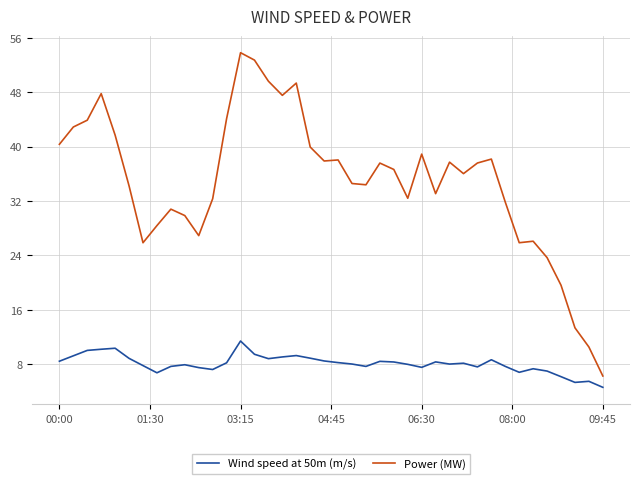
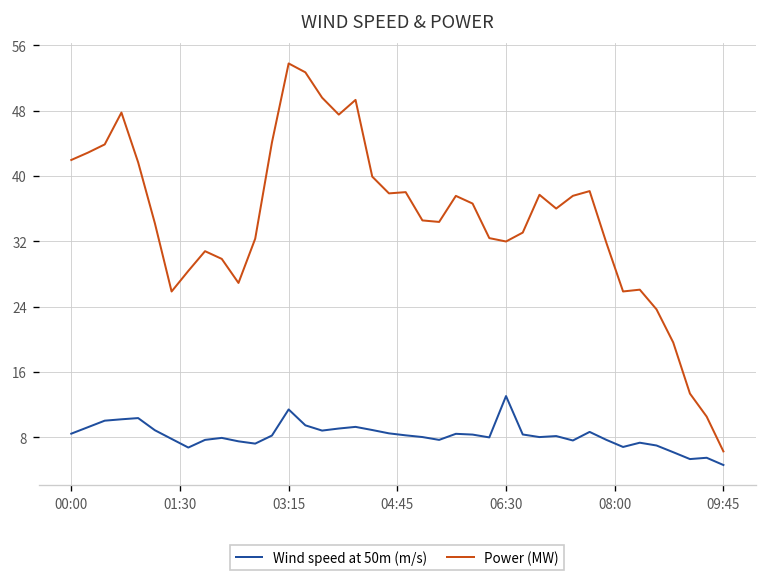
  {
    "Wind speed at 50m (m/s)": {
      "00:00": 8,
      "03:15": 11,
-     "06:30": 8,
+     "06:30": 13,
      "09:45": 5
    },
    "Power (MW)": {
-     "00:00": 40,
+     "00:00": 42,
      "03:15": 54,
-     "06:30": 39,
+     "06:30": 32,
      "09:45": 6
    }
  }
